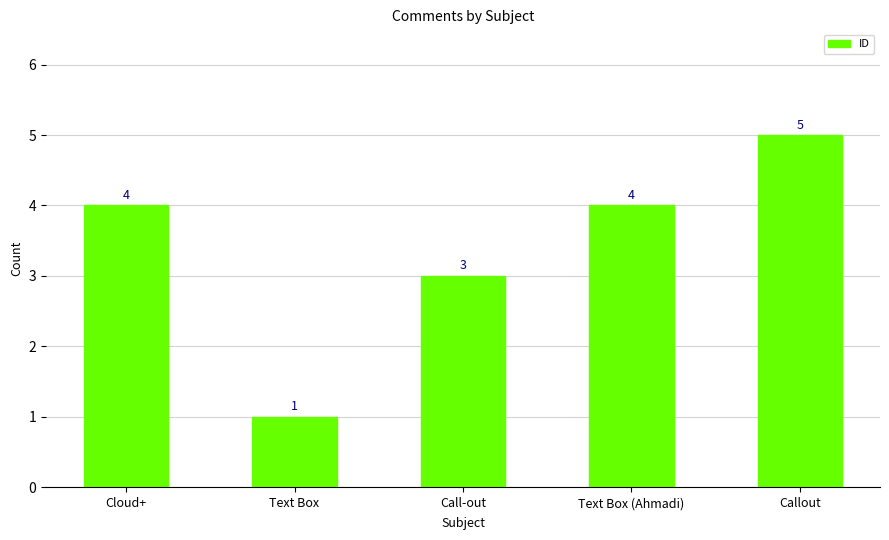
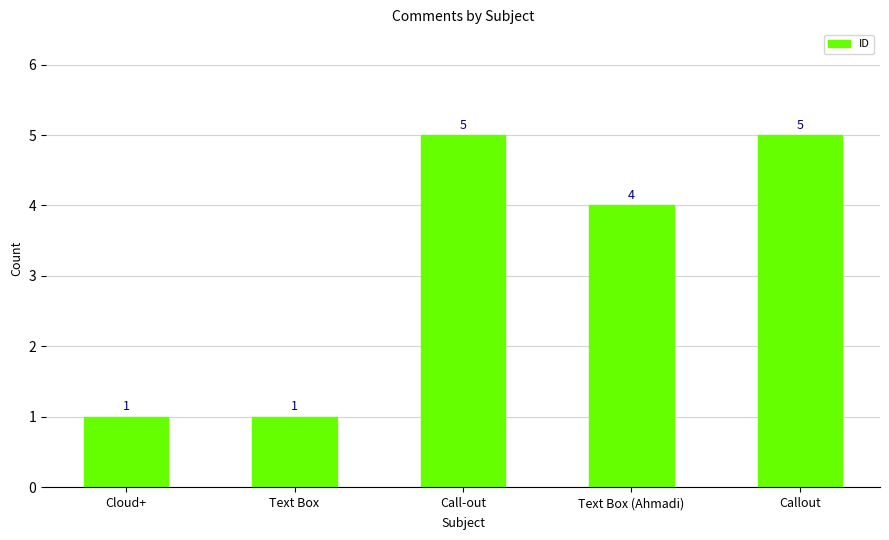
  {
-   "Cloud+": 4,
+   "Cloud+": 1,
    "Text Box": 1,
-   "Call-out": 3,
+   "Call-out": 5,
    "Text Box (Ahmadi)": 4,
    "Callout": 5
  }
